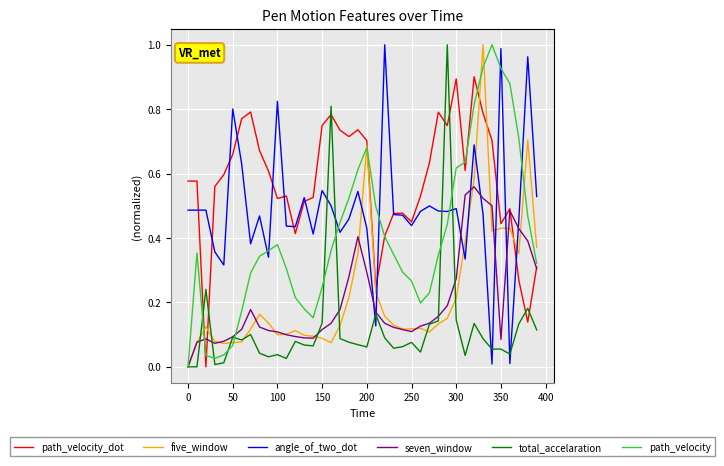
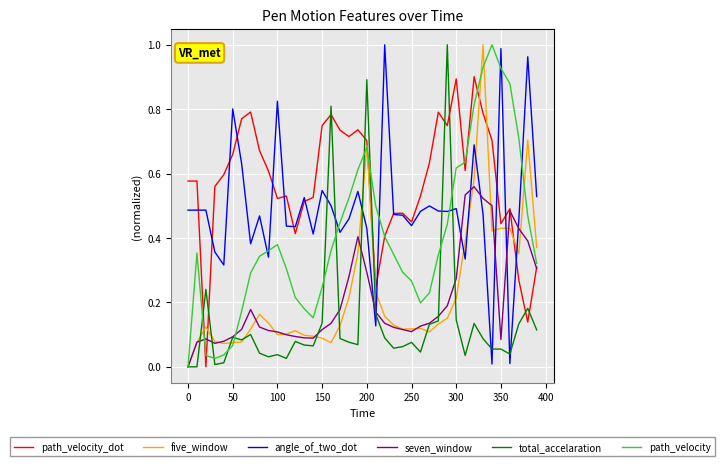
  {
    "path_velocity_dot": {
      "0": 0.58,
      "50": 0.66,
      "100": 0.52,
      "150": 0.75,
      "200": 0.70,
      "250": 0.45,
      "300": 0.89,
      "350": 0.44
    },
    "five_window": {
      "50": 0.07,
      "100": 0.10,
      "150": 0.09,
      "250": 0.12,
      "300": 0.21,
      "350": 0.43
    },
    "angle_of_two_dot": {
      "0": 0.49,
      "50": 0.80,
      "100": 0.82,
      "150": 0.55,
      "200": 0.43,
      "250": 0.44,
      "300": 0.49,
      "350": 0.99
    },
    "seven_window": {
      "100": 0.11,
      "150": 0.12,
      "200": 0.29,
      "250": 0.11,
      "300": 0.27,
      "350": 0.08
    },
    "total_accelaration": {
      "100": 0.04,
      "150": 0.14,
-     "200": 0.06,
+     "200": 0.89,
      "250": 0.08,
      "300": 0.15,
      "350": 0.06
    },
    "path_velocity": {
      "50": 0.07,
      "100": 0.38,
      "150": 0.25,
      "250": 0.27,
      "300": 0.62,
      "350": 0.93
    }
  }
